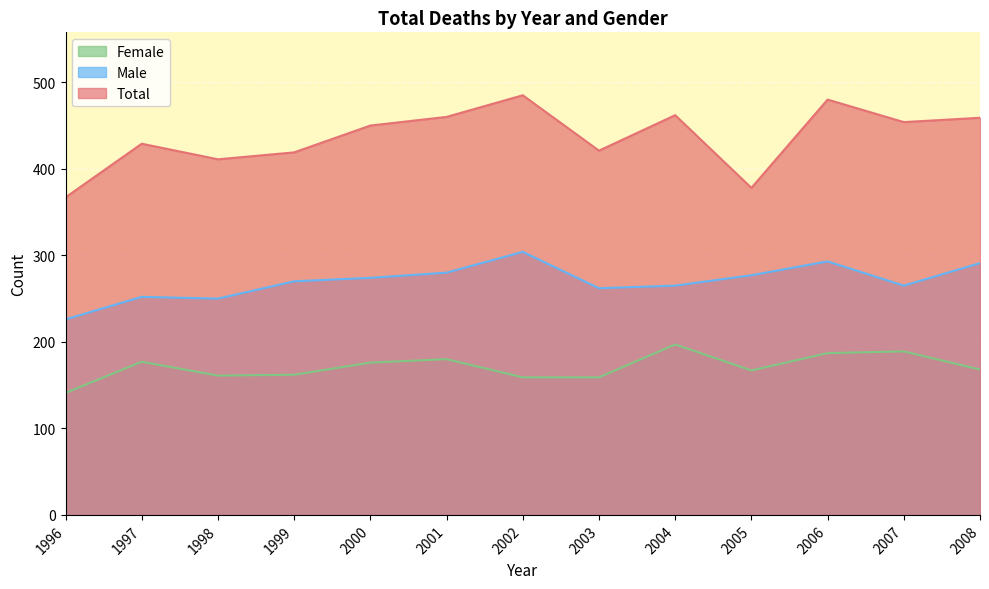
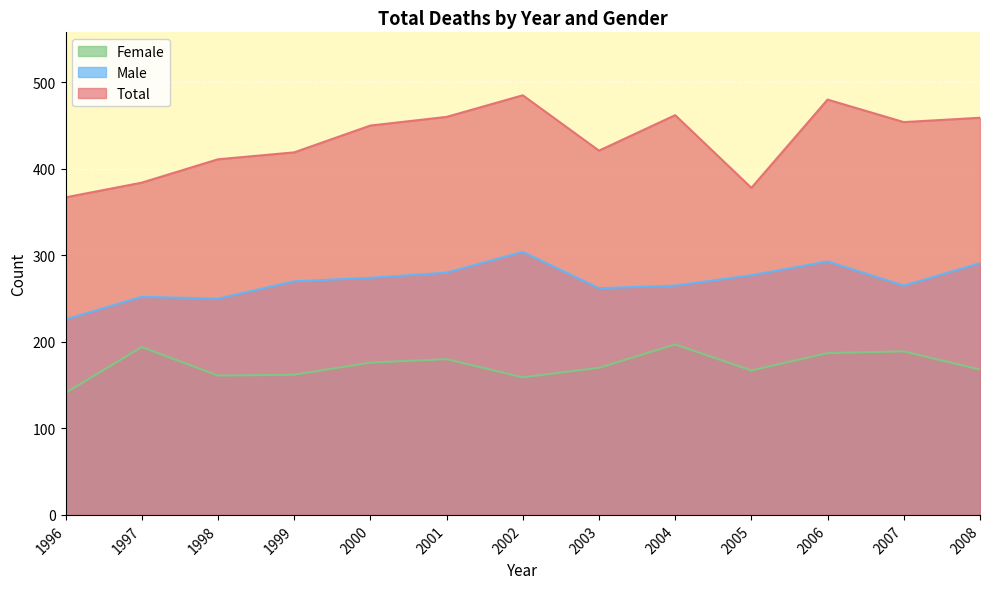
  {
    "Female": {
      "1996": 140,
-     "1997": 180,
+     "1997": 190,
      "1998": 160,
      "1999": 160,
      "2000": 180,
      "2001": 180,
      "2002": 160,
-     "2003": 160,
+     "2003": 170,
      "2004": 200,
      "2005": 170,
      "2006": 190,
      "2007": 190,
      "2008": 170
    },
    "Male": {
      "1996": 230,
      "1997": 250,
      "1998": 250,
      "1999": 270,
      "2000": 270,
      "2001": 280,
      "2002": 300,
      "2003": 260,
      "2004": 270,
      "2005": 280,
      "2006": 290,
      "2007": 270,
      "2008": 290
    },
    "Total": {
      "1996": 370,
-     "1997": 430,
+     "1997": 380,
      "1998": 410,
      "1999": 420,
      "2000": 450,
      "2001": 460,
      "2002": 490,
      "2003": 420,
      "2004": 460,
      "2005": 380,
      "2006": 480,
      "2007": 450,
      "2008": 460
    }
  }
